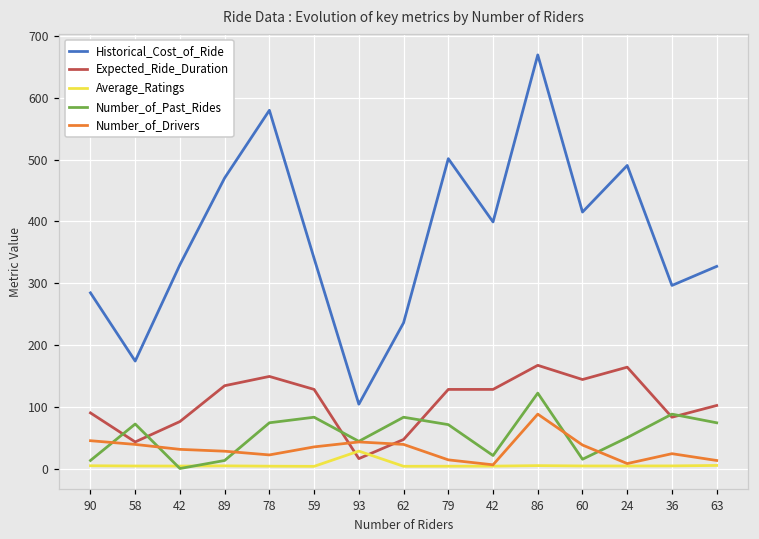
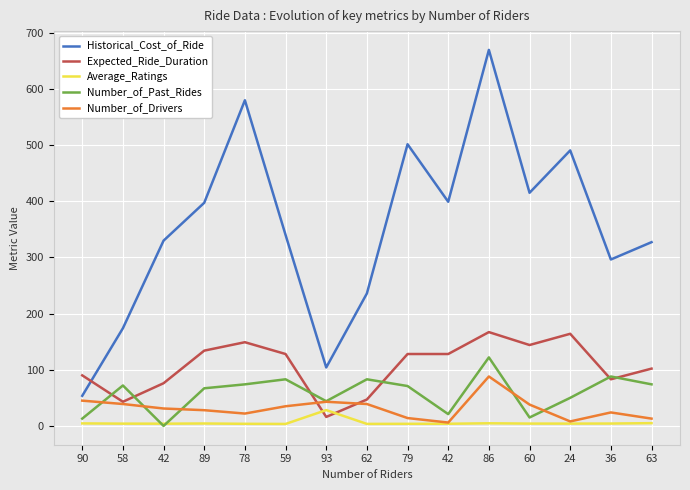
  {
    "Historical_Cost_of_Ride": {
-     "90": 280,
+     "90": 50,
      "58": 170,
-     "89": 470,
+     "89": 400,
      "78": 580,
      "59": 340,
      "93": 100,
      "62": 240,
      "79": 500,
      "86": 670,
      "60": 410,
      "24": 490,
      "36": 300,
      "63": 330
    },
    "Expected_Ride_Duration": {
      "90": 90,
      "89": 130,
      "78": 150,
      "59": 130,
      "93": 20,
      "62": 50,
      "79": 130,
      "86": 170,
      "60": 140,
      "24": 160,
      "36": 80,
      "63": 100
    },
    "Average_Ratings": {
      "90": 0,
      "58": 0,
      "89": 0,
      "78": 0,
      "59": 0,
      "93": 30,
      "62": 0,
      "79": 0,
      "86": 0,
      "60": 0,
      "36": 0,
      "63": 0
    },
    "Number_of_Past_Rides": {
      "90": 10,
      "58": 70,
-     "89": 10,
+     "89": 70,
      "78": 70,
      "59": 80,
      "62": 80,
      "79": 70,
      "86": 120,
      "60": 20,
      "24": 50,
      "36": 90,
      "63": 70
    },
    "Number_of_Drivers": {
      "90": 50,
      "89": 30,
      "78": 20,
      "59": 40,
      "62": 40,
      "79": 10,
      "86": 90,
      "60": 40,
      "36": 20,
      "63": 10
    }
  }
